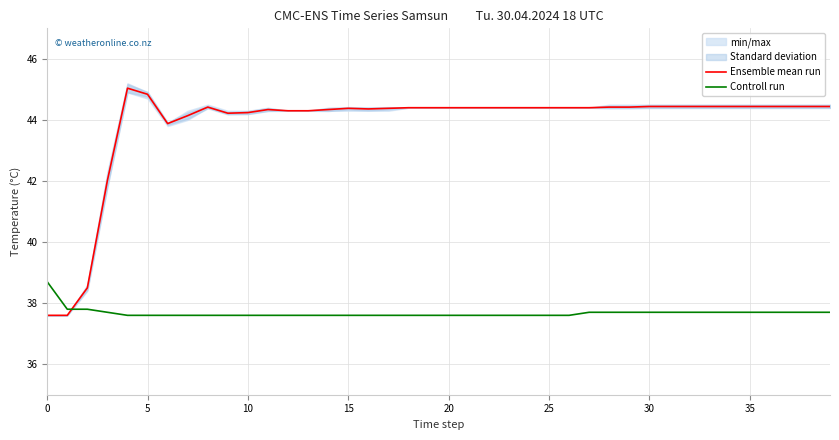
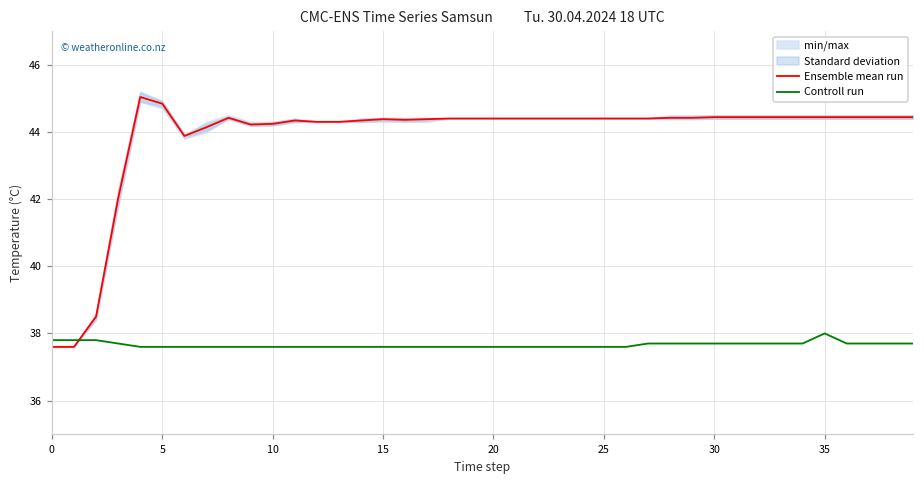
  {
    "Controll run": {
-     "0": 38.7,
+     "0": 37.8,
      "5": 37.6,
      "10": 37.6,
      "15": 37.6,
      "20": 37.6,
      "25": 37.6,
      "30": 37.7,
-     "35": 37.7
+     "35": 38.0
    }
  }
